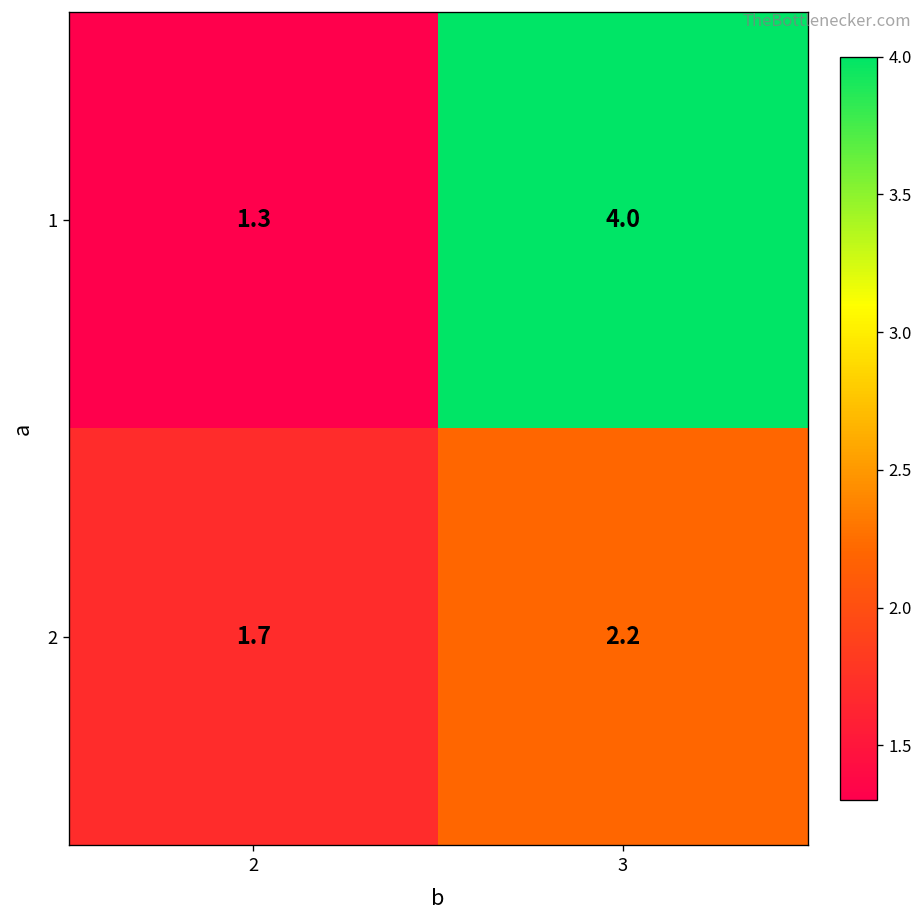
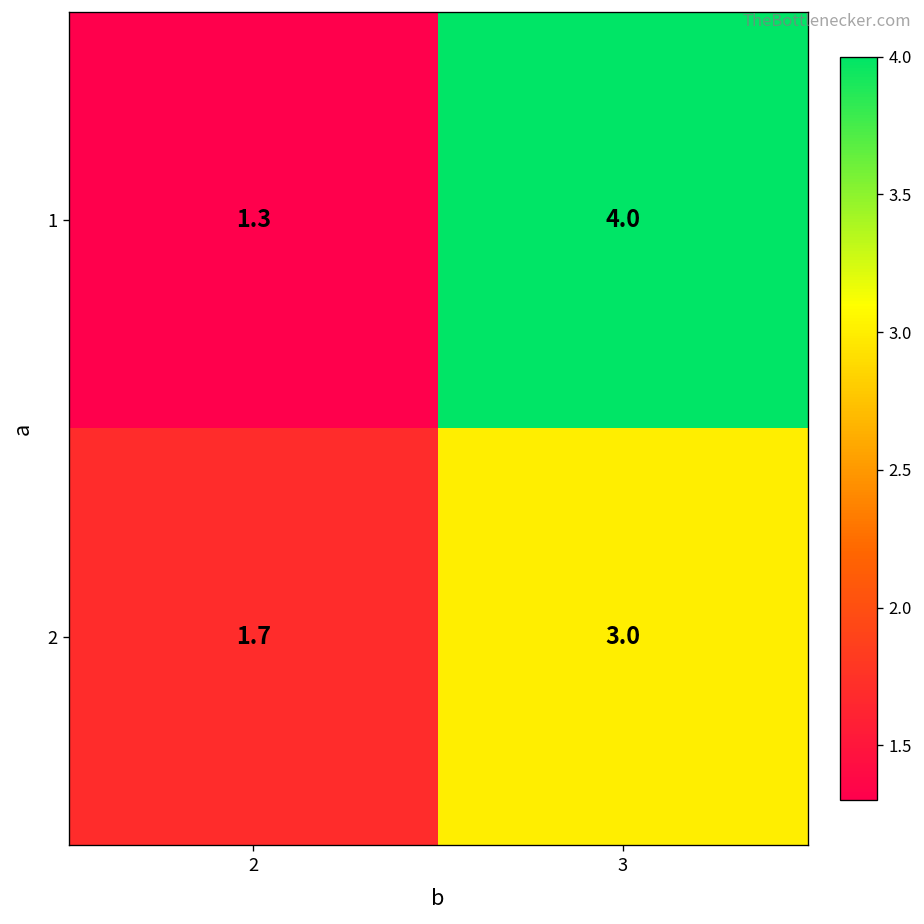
  {
    "1": {
      "2": 1.3,
      "3": 4.0
    },
    "2": {
      "2": 1.7,
-     "3": 2.2
+     "3": 3.0
    }
  }
